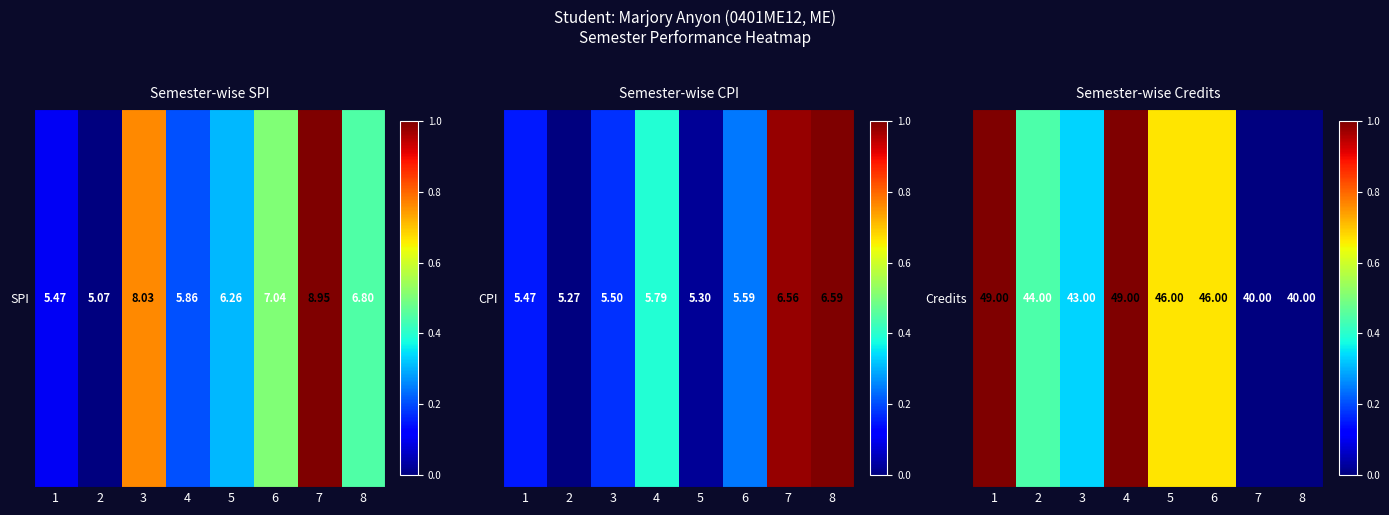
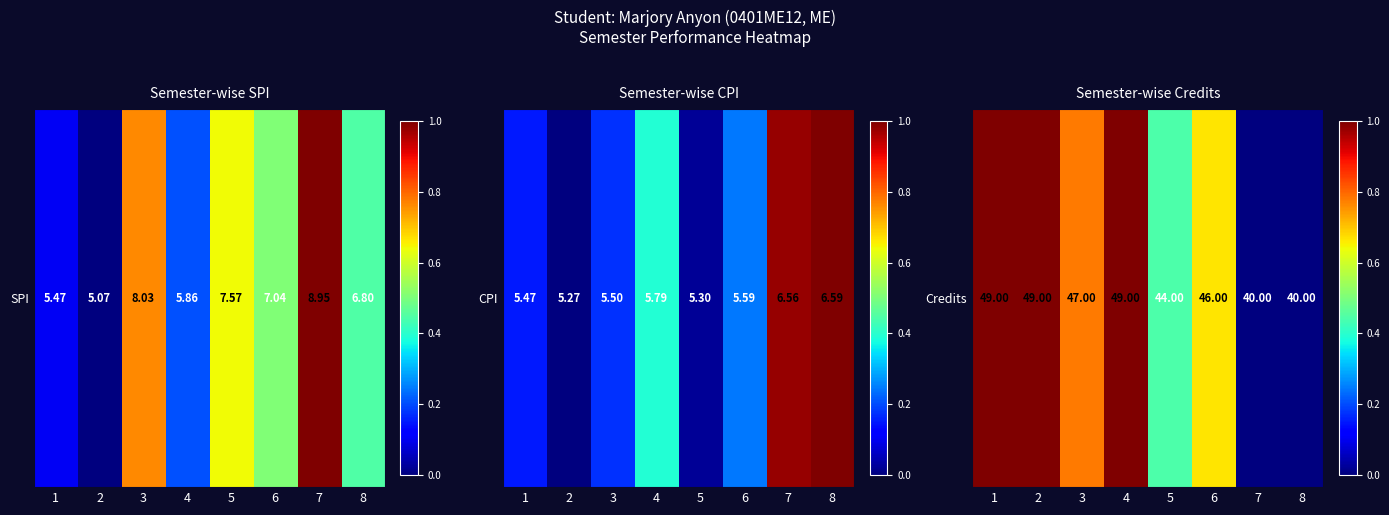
  {
    "Semester-wise SPI": {
      "SPI": {
        "1": 5.47,
        "2": 5.07,
        "3": 8.03,
        "4": 5.86,
-       "5": 6.26,
+       "5": 7.57,
        "6": 7.04,
        "7": 8.95,
        "8": 6.80
      }
    },
    "Semester-wise CPI": {
      "CPI": {
        "1": 5.47,
        "2": 5.27,
        "3": 5.50,
        "4": 5.79,
        "5": 5.30,
        "6": 5.59,
        "7": 6.56,
        "8": 6.59
      }
    },
    "Semester-wise Credits": {
      "Credits": {
        "1": 49.00,
-       "2": 44.00,
-       "3": 43.00,
+       "2": 49.00,
+       "3": 47.00,
        "4": 49.00,
-       "5": 46.00,
+       "5": 44.00,
        "6": 46.00,
        "7": 40.00,
        "8": 40.00
      }
    }
  }
